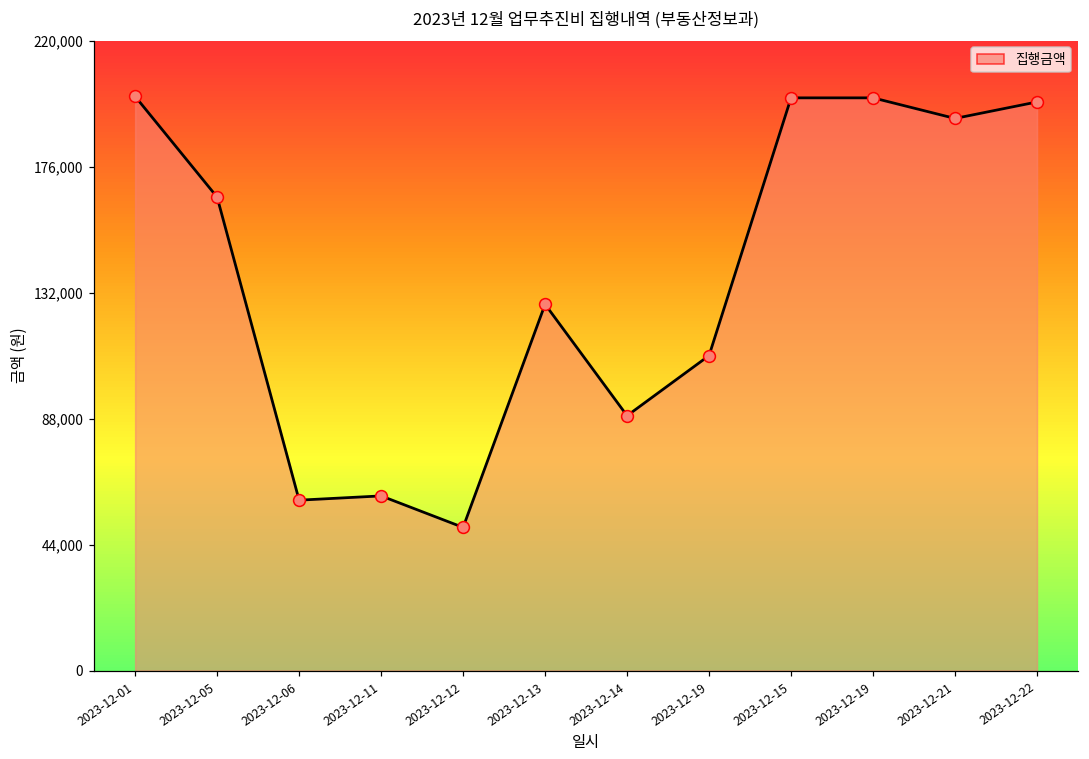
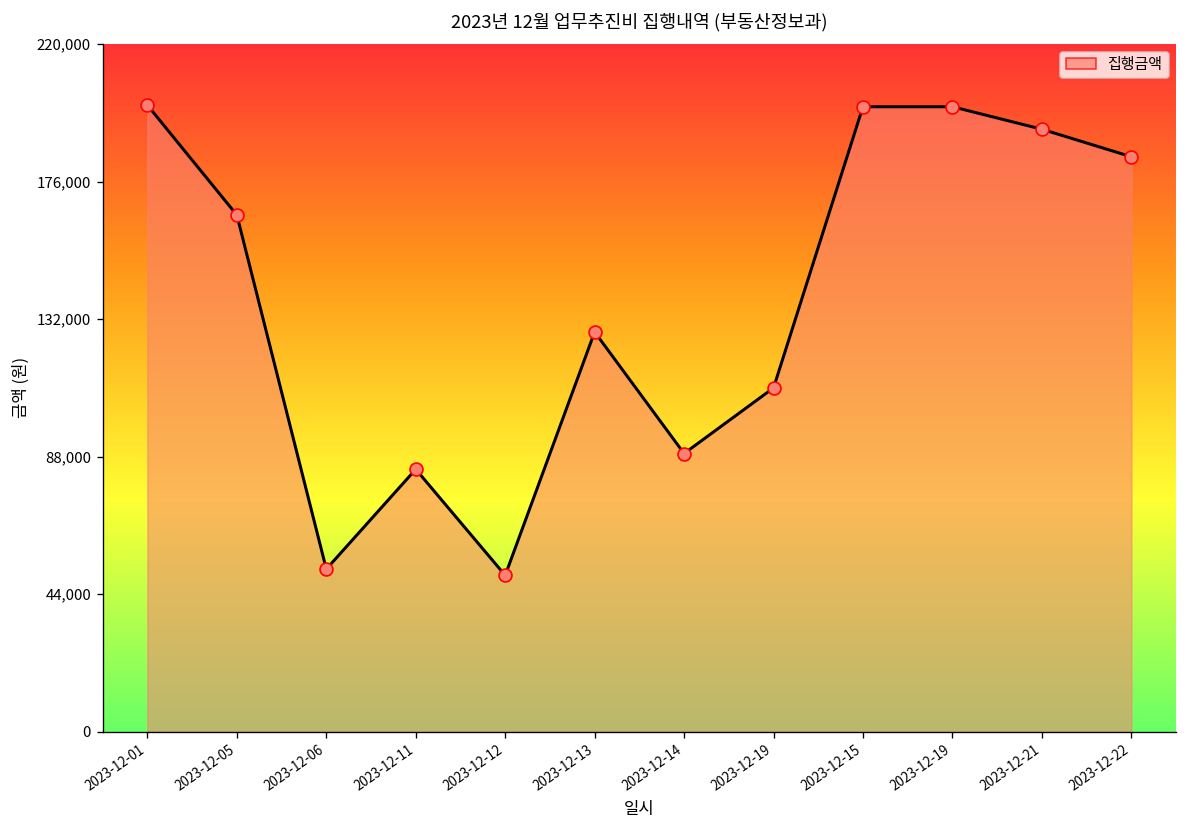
  {
    "2023-12-01": "201,000",
    "2023-12-05": "165,000",
-   "2023-12-06": "60,000",
-   "2023-12-11": "61,000",
+   "2023-12-06": "52,000",
+   "2023-12-11": "84,000",
    "2023-12-12": "50,000",
    "2023-12-13": "128,000",
    "2023-12-14": "89,000",
    "2023-12-15": "200,000",
    "2023-12-21": "193,000",
-   "2023-12-22": "199,000"
+   "2023-12-22": "184,000"
  }
